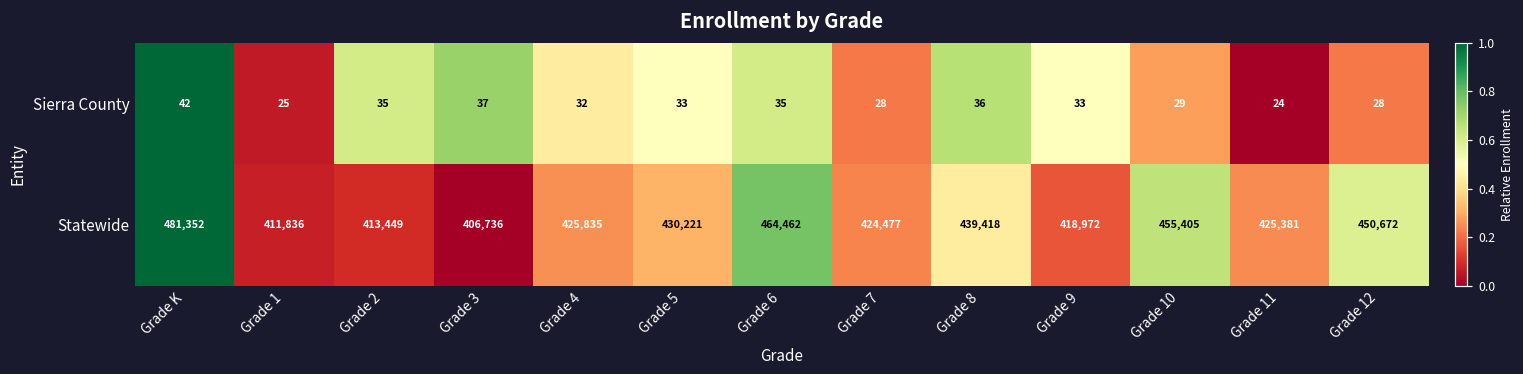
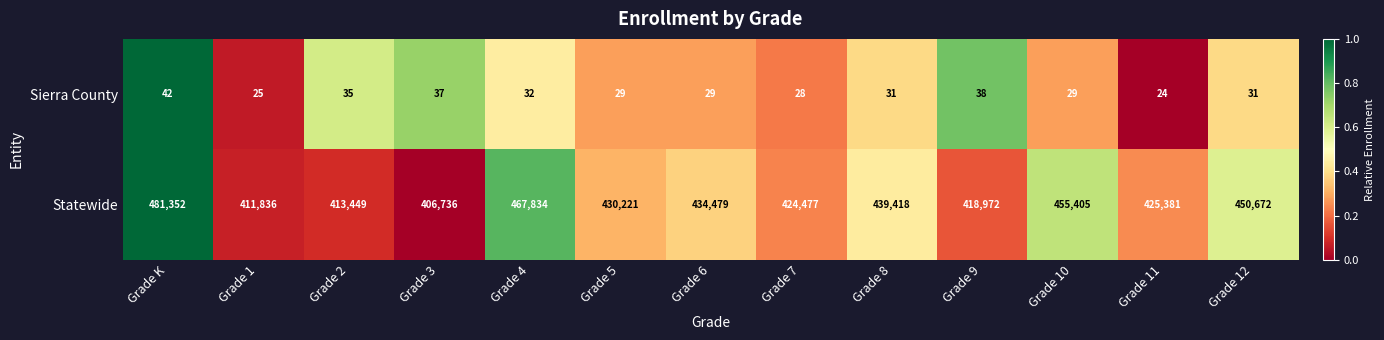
  {
    "Sierra County": {
      "Grade K": "42",
      "Grade 1": "25",
      "Grade 2": "35",
      "Grade 3": "37",
      "Grade 4": "32",
-     "Grade 5": "33",
-     "Grade 6": "35",
+     "Grade 5": "29",
+     "Grade 6": "29",
      "Grade 7": "28",
-     "Grade 8": "36",
-     "Grade 9": "33",
+     "Grade 8": "31",
+     "Grade 9": "38",
      "Grade 10": "29",
      "Grade 11": "24",
-     "Grade 12": "28"
+     "Grade 12": "31"
    },
    "Statewide": {
      "Grade K": "481,352",
      "Grade 1": "411,836",
      "Grade 2": "413,449",
      "Grade 3": "406,736",
-     "Grade 4": "425,835",
+     "Grade 4": "467,834",
      "Grade 5": "430,221",
-     "Grade 6": "464,462",
+     "Grade 6": "434,479",
      "Grade 7": "424,477",
      "Grade 8": "439,418",
      "Grade 9": "418,972",
      "Grade 10": "455,405",
      "Grade 11": "425,381",
      "Grade 12": "450,672"
    }
  }
